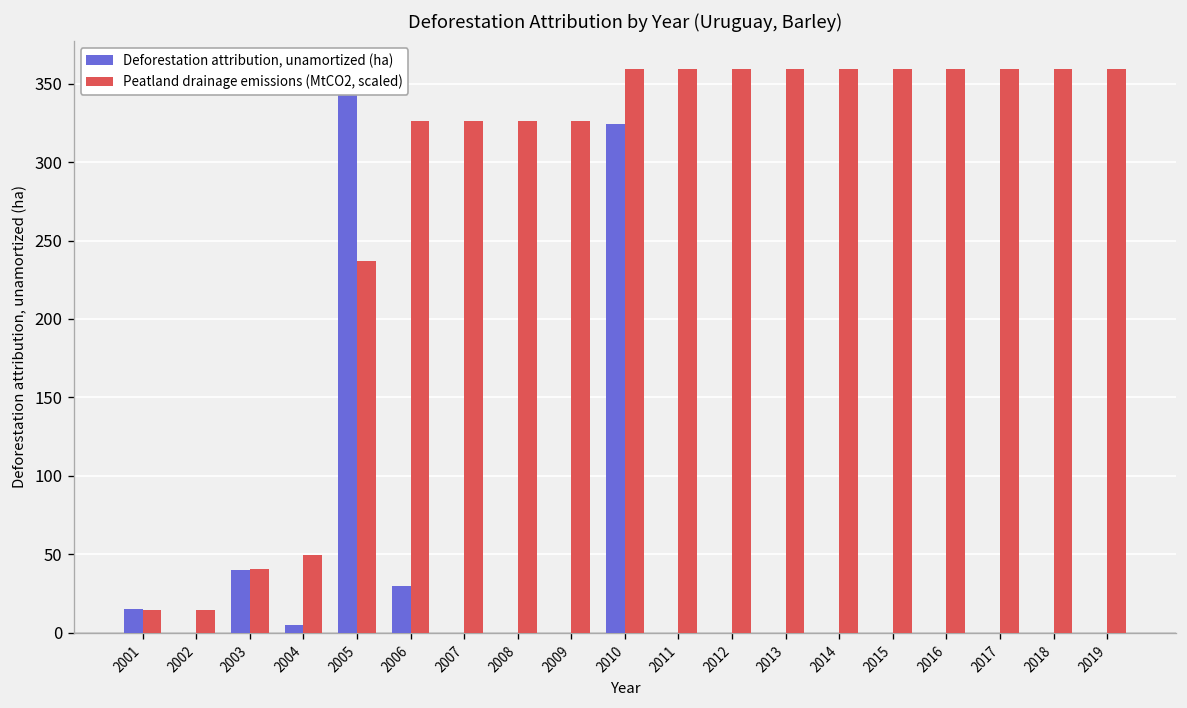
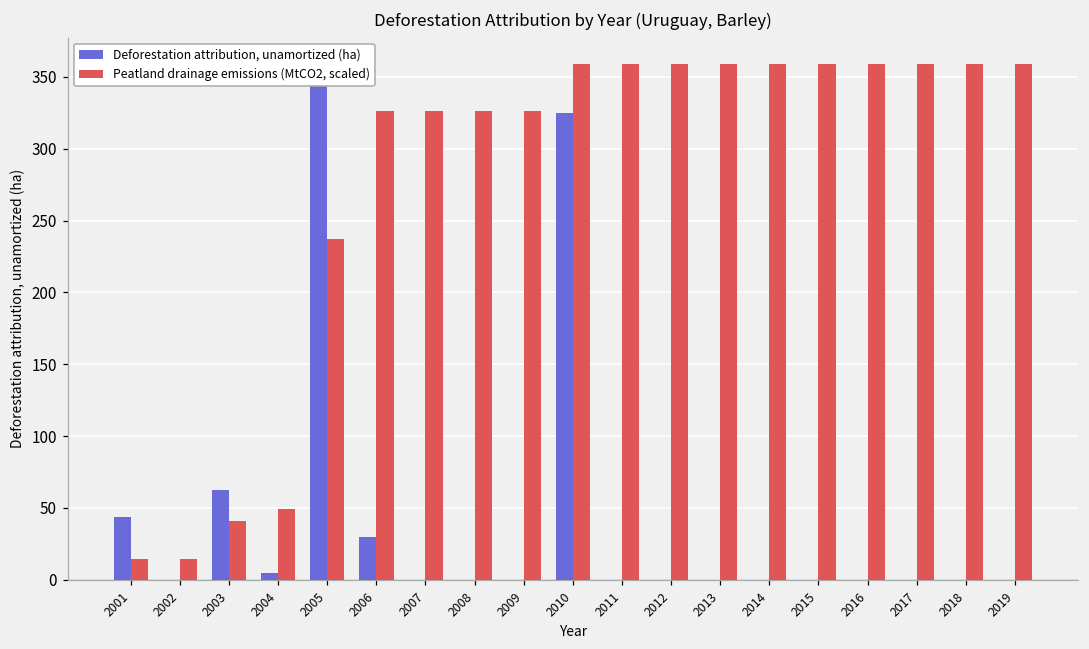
  {
    "Deforestation attribution, unamortized (ha)": {
-     "2001": 15,
+     "2001": 44,
      "2002": 0,
-     "2003": 40,
+     "2003": 62,
      "2004": 5,
      "2006": 30,
      "2007": 0,
      "2008": 0,
      "2009": 0,
      "2010": 325,
      "2011": 0,
      "2012": 0,
      "2013": 0,
      "2014": 0,
      "2015": 0,
      "2016": 0,
      "2017": 0,
      "2018": 0,
      "2019": 0
    },
    "Peatland drainage emissions (MtCO2, scaled)": {
      "2001": 14,
      "2002": 14,
      "2003": 41,
      "2004": 49,
      "2005": 237,
      "2006": 326,
      "2007": 326,
      "2008": 326,
      "2009": 326,
      "2010": 359,
      "2011": 359,
      "2012": 359,
      "2013": 359,
      "2014": 359,
      "2015": 359,
      "2016": 359,
      "2017": 359,
      "2018": 359,
      "2019": 359
    }
  }
